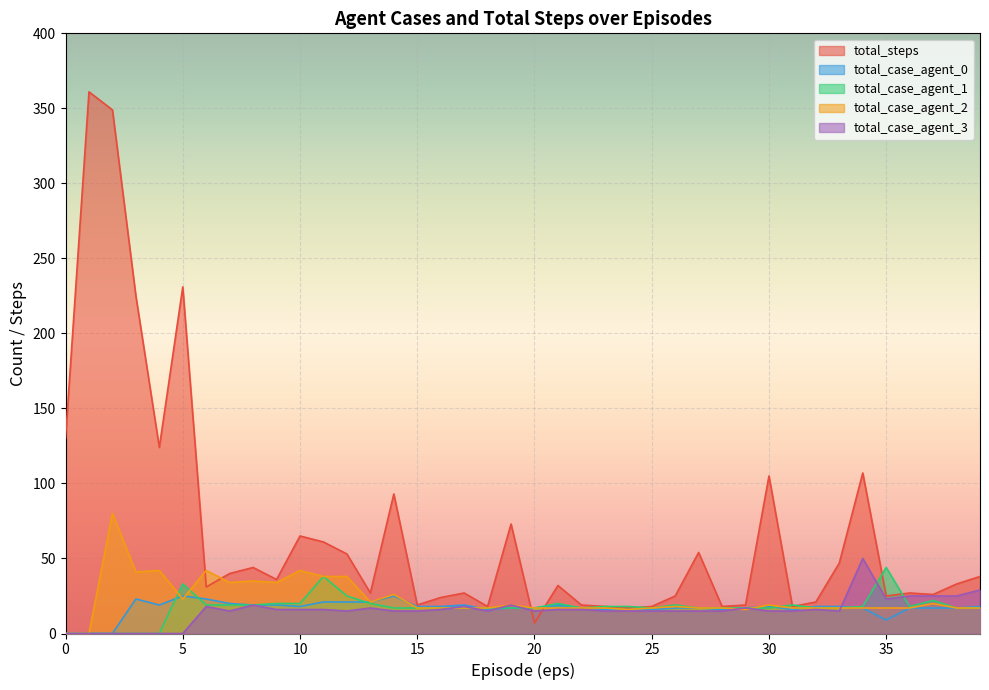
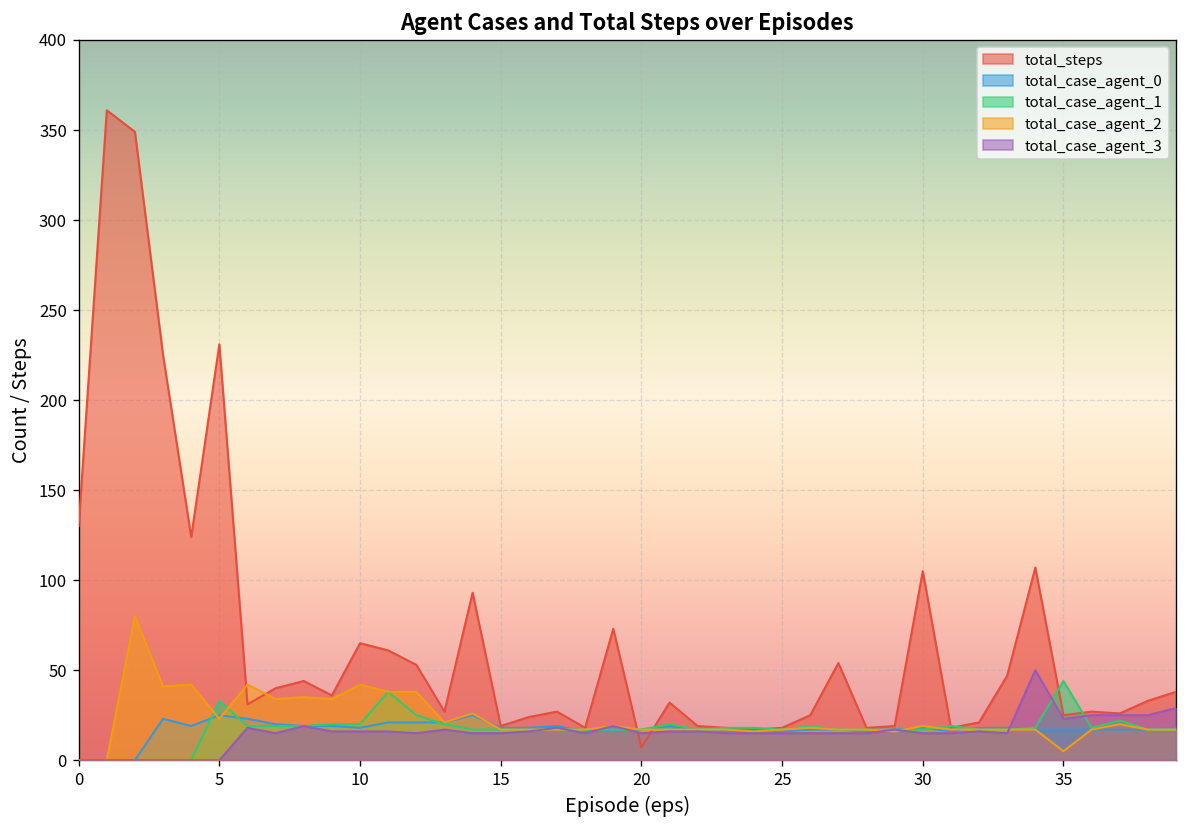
  {
    "total_steps": {
      "0": 130,
      "5": 231,
      "10": 65,
      "20": 7,
      "30": 105,
      "35": 25
    },
    "total_case_agent_0": {
      "5": 25,
      "10": 18,
-     "35": 9
+     "35": 17
    },
    "total_case_agent_1": {
      "5": 33,
      "10": 20,
      "35": 44
    },
    "total_case_agent_2": {
      "5": 23,
      "10": 42,
-     "35": 17
+     "35": 5
    },
    "total_case_agent_3": {
      "5": 0,
      "10": 16,
      "15": 15,
      "20": 15,
      "30": 15,
      "35": 23
    }
  }
